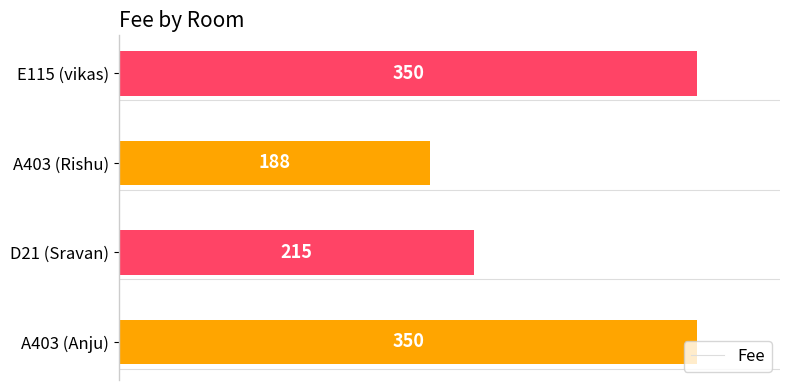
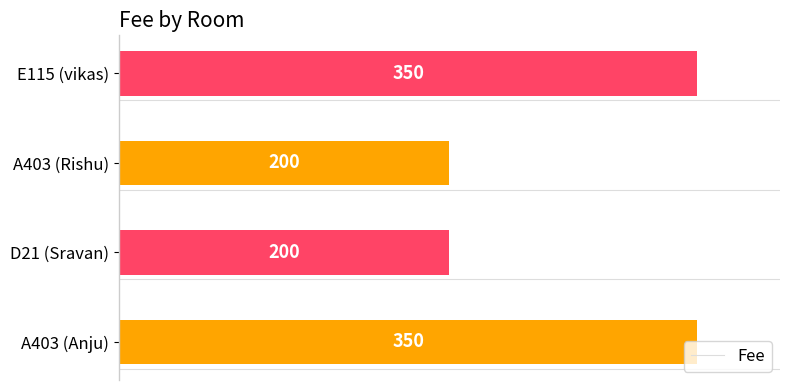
  {
    "E115 (vikas)": 350,
-   "A403 (Rishu)": 188,
-   "D21 (Sravan)": 215
+   "A403 (Rishu)": 200,
+   "D21 (Sravan)": 200
  }
